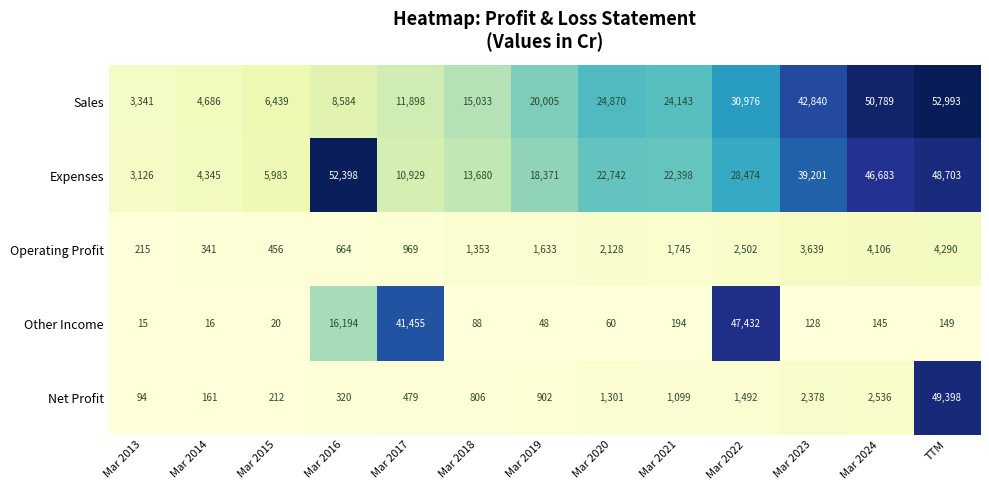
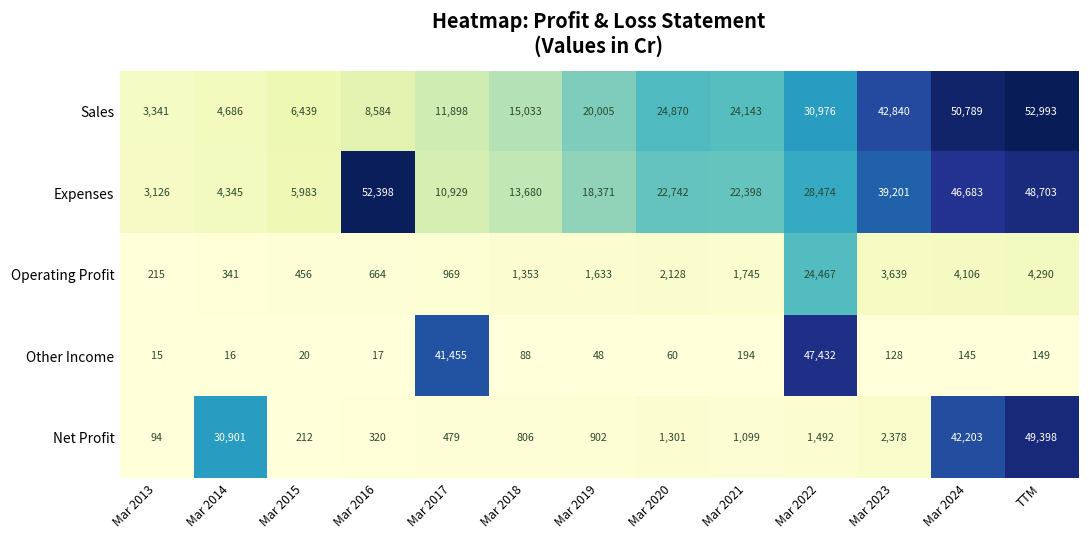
  {
    "Sales": {
      "Mar 2013": "3,341",
      "Mar 2014": "4,686",
      "Mar 2015": "6,439",
      "Mar 2016": "8,584",
      "Mar 2017": "11,898",
      "Mar 2018": "15,033",
      "Mar 2019": "20,005",
      "Mar 2020": "24,870",
      "Mar 2021": "24,143",
      "Mar 2022": "30,976",
      "Mar 2023": "42,840",
      "Mar 2024": "50,789",
      "TTM": "52,993"
    },
    "Expenses": {
      "Mar 2013": "3,126",
      "Mar 2014": "4,345",
      "Mar 2015": "5,983",
      "Mar 2016": "52,398",
      "Mar 2017": "10,929",
      "Mar 2018": "13,680",
      "Mar 2019": "18,371",
      "Mar 2020": "22,742",
      "Mar 2021": "22,398",
      "Mar 2022": "28,474",
      "Mar 2023": "39,201",
      "Mar 2024": "46,683",
      "TTM": "48,703"
    },
    "Operating Profit": {
      "Mar 2013": "215",
      "Mar 2014": "341",
      "Mar 2015": "456",
      "Mar 2016": "664",
      "Mar 2017": "969",
      "Mar 2018": "1,353",
      "Mar 2019": "1,633",
      "Mar 2020": "2,128",
      "Mar 2021": "1,745",
-     "Mar 2022": "2,502",
+     "Mar 2022": "24,467",
      "Mar 2023": "3,639",
      "Mar 2024": "4,106",
      "TTM": "4,290"
    },
    "Other Income": {
      "Mar 2013": "15",
      "Mar 2014": "16",
      "Mar 2015": "20",
-     "Mar 2016": "16,194",
+     "Mar 2016": "17",
      "Mar 2017": "41,455",
      "Mar 2018": "88",
      "Mar 2019": "48",
      "Mar 2020": "60",
      "Mar 2021": "194",
      "Mar 2022": "47,432",
      "Mar 2023": "128",
      "Mar 2024": "145",
      "TTM": "149"
    },
    "Net Profit": {
      "Mar 2013": "94",
-     "Mar 2014": "161",
+     "Mar 2014": "30,901",
      "Mar 2015": "212",
      "Mar 2016": "320",
      "Mar 2017": "479",
      "Mar 2018": "806",
      "Mar 2019": "902",
      "Mar 2020": "1,301",
      "Mar 2021": "1,099",
      "Mar 2022": "1,492",
      "Mar 2023": "2,378",
-     "Mar 2024": "2,536",
+     "Mar 2024": "42,203",
      "TTM": "49,398"
    }
  }
